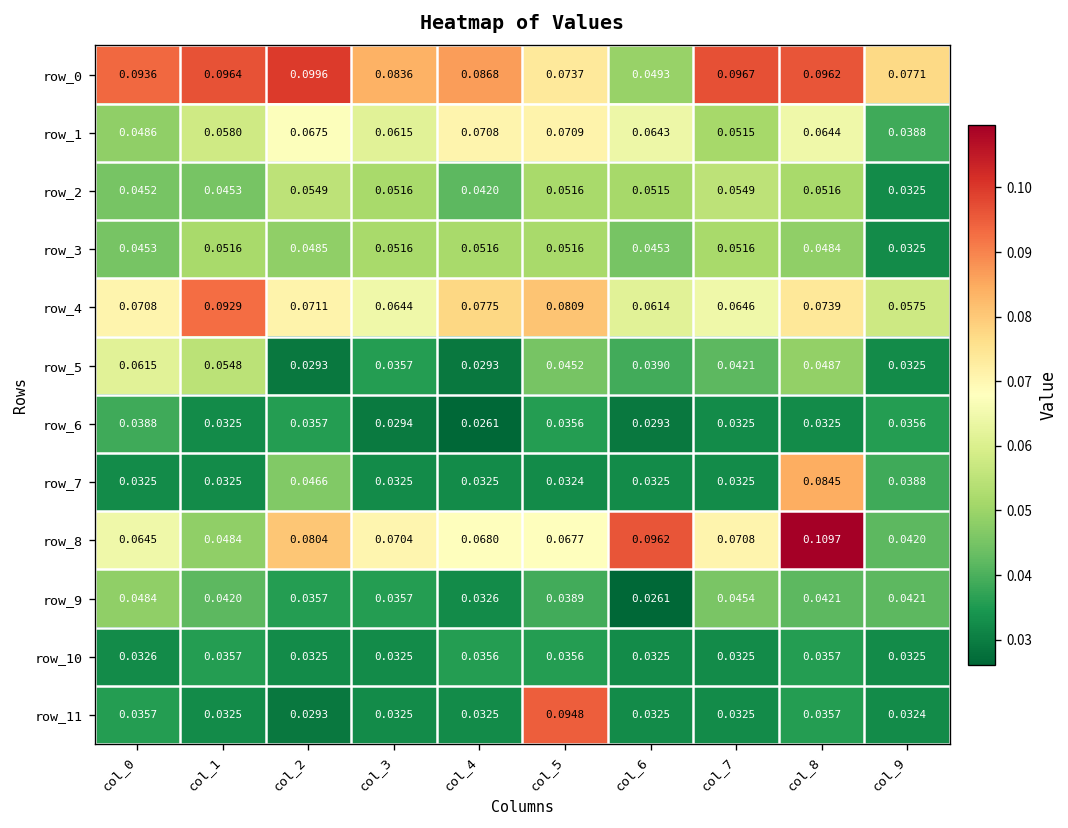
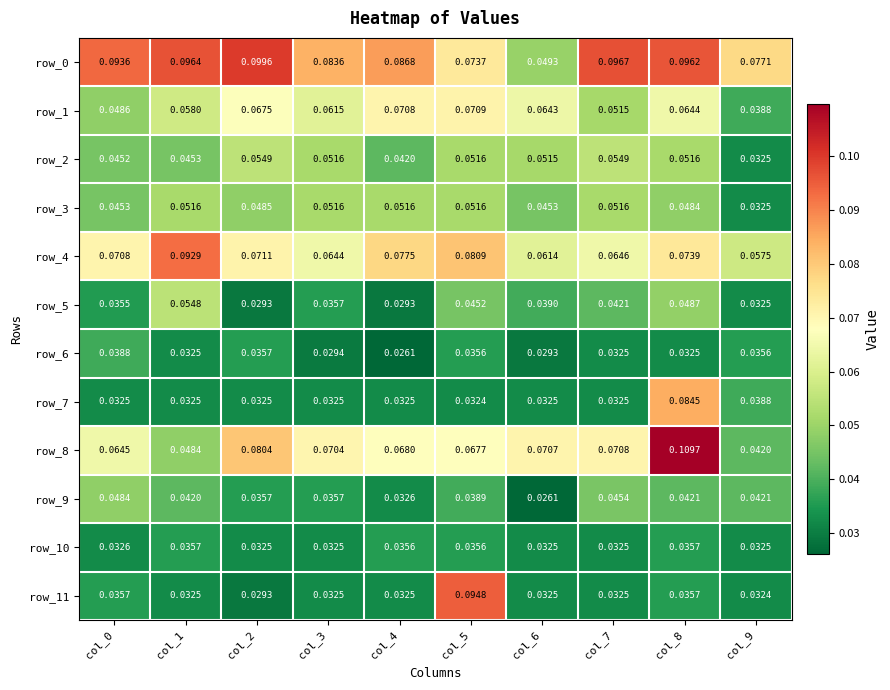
  {
    "row_0": {
      "col_0": 0.0936,
      "col_1": 0.0964,
      "col_2": 0.0996,
      "col_3": 0.0836,
      "col_4": 0.0868,
      "col_5": 0.0737,
      "col_6": 0.0493,
      "col_7": 0.0967,
      "col_8": 0.0962,
      "col_9": 0.0771
    },
    "row_1": {
      "col_0": 0.0486,
      "col_1": 0.0580,
      "col_2": 0.0675,
      "col_3": 0.0615,
      "col_4": 0.0708,
      "col_5": 0.0709,
      "col_6": 0.0643,
      "col_7": 0.0515,
      "col_8": 0.0644,
      "col_9": 0.0388
    },
    "row_2": {
      "col_0": 0.0452,
      "col_1": 0.0453,
      "col_2": 0.0549,
      "col_3": 0.0516,
      "col_4": 0.0420,
      "col_5": 0.0516,
      "col_6": 0.0515,
      "col_7": 0.0549,
      "col_8": 0.0516,
      "col_9": 0.0325
    },
    "row_3": {
      "col_0": 0.0453,
      "col_1": 0.0516,
      "col_2": 0.0485,
      "col_3": 0.0516,
      "col_4": 0.0516,
      "col_5": 0.0516,
      "col_6": 0.0453,
      "col_7": 0.0516,
      "col_8": 0.0484,
      "col_9": 0.0325
    },
    "row_4": {
      "col_0": 0.0708,
      "col_1": 0.0929,
      "col_2": 0.0711,
      "col_3": 0.0644,
      "col_4": 0.0775,
      "col_5": 0.0809,
      "col_6": 0.0614,
      "col_7": 0.0646,
      "col_8": 0.0739,
      "col_9": 0.0575
    },
    "row_5": {
-     "col_0": 0.0615,
+     "col_0": 0.0355,
      "col_1": 0.0548,
      "col_2": 0.0293,
      "col_3": 0.0357,
      "col_4": 0.0293,
      "col_5": 0.0452,
      "col_6": 0.0390,
      "col_7": 0.0421,
      "col_8": 0.0487,
      "col_9": 0.0325
    },
    "row_6": {
      "col_0": 0.0388,
      "col_1": 0.0325,
      "col_2": 0.0357,
      "col_3": 0.0294,
      "col_4": 0.0261,
      "col_5": 0.0356,
      "col_6": 0.0293,
      "col_7": 0.0325,
      "col_8": 0.0325,
      "col_9": 0.0356
    },
    "row_7": {
      "col_0": 0.0325,
      "col_1": 0.0325,
-     "col_2": 0.0466,
+     "col_2": 0.0325,
      "col_3": 0.0325,
      "col_4": 0.0325,
      "col_5": 0.0324,
      "col_6": 0.0325,
      "col_7": 0.0325,
      "col_8": 0.0845,
      "col_9": 0.0388
    },
    "row_8": {
      "col_0": 0.0645,
      "col_1": 0.0484,
      "col_2": 0.0804,
      "col_3": 0.0704,
      "col_4": 0.0680,
      "col_5": 0.0677,
-     "col_6": 0.0962,
+     "col_6": 0.0707,
      "col_7": 0.0708,
      "col_8": 0.1097,
      "col_9": 0.0420
    },
    "row_9": {
      "col_0": 0.0484,
      "col_1": 0.0420,
      "col_2": 0.0357,
      "col_3": 0.0357,
      "col_4": 0.0326,
      "col_5": 0.0389,
      "col_6": 0.0261,
      "col_7": 0.0454,
      "col_8": 0.0421,
      "col_9": 0.0421
    },
    "row_10": {
      "col_0": 0.0326,
      "col_1": 0.0357,
      "col_2": 0.0325,
      "col_3": 0.0325,
      "col_4": 0.0356,
      "col_5": 0.0356,
      "col_6": 0.0325,
      "col_7": 0.0325,
      "col_8": 0.0357,
      "col_9": 0.0325
    },
    "row_11": {
      "col_0": 0.0357,
      "col_1": 0.0325,
      "col_2": 0.0293,
      "col_3": 0.0325,
      "col_4": 0.0325,
      "col_5": 0.0948,
      "col_6": 0.0325,
      "col_7": 0.0325,
      "col_8": 0.0357,
      "col_9": 0.0324
    }
  }
